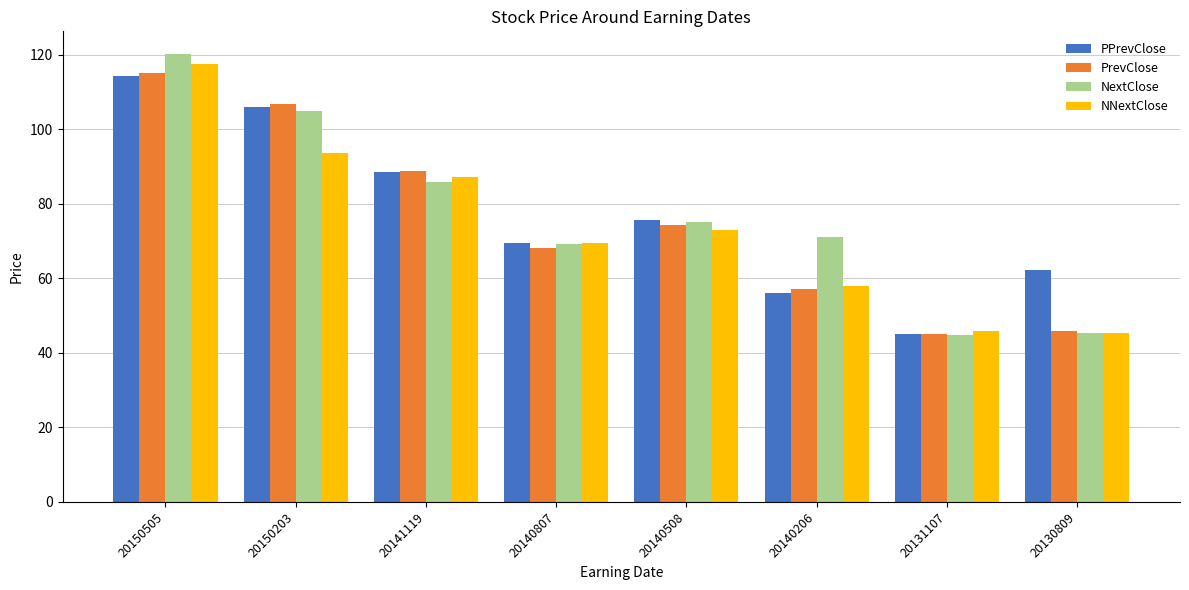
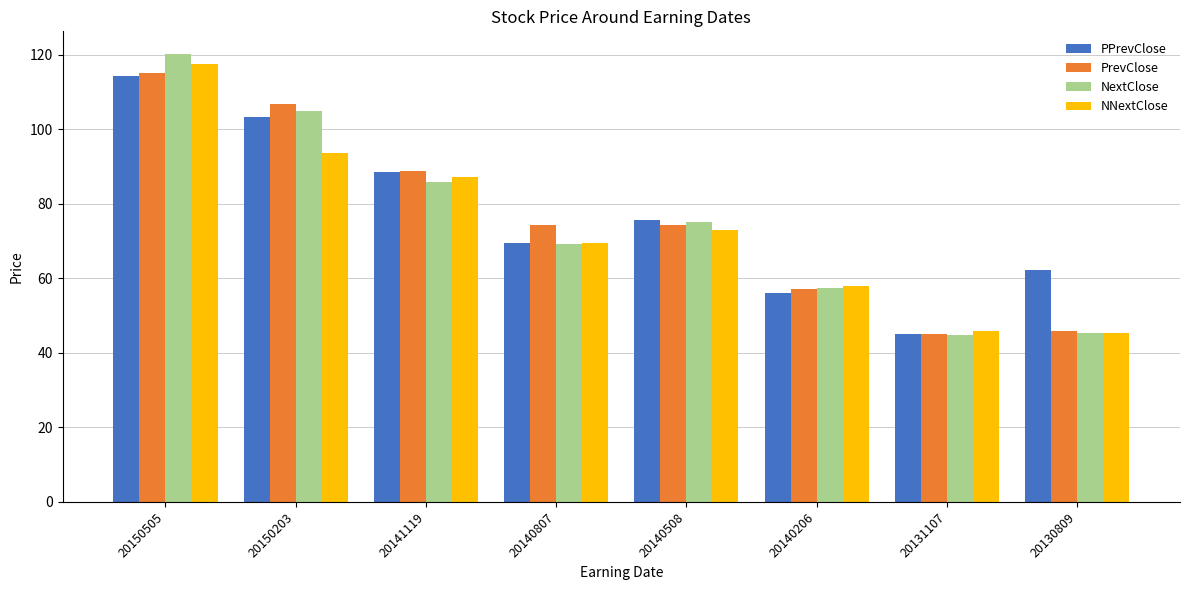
  {
    "PPrevClose": {
      "20150505": 114,
-     "20150203": 106,
+     "20150203": 103,
      "20141119": 88,
      "20140807": 69,
      "20140508": 76,
      "20140206": 56,
      "20131107": 45,
      "20130809": 62
    },
    "PrevClose": {
      "20150505": 115,
      "20150203": 107,
      "20141119": 89,
-     "20140807": 68,
+     "20140807": 74,
      "20140508": 74,
      "20140206": 57,
      "20131107": 45,
      "20130809": 46
    },
    "NextClose": {
      "20150505": 120,
      "20150203": 105,
      "20141119": 86,
      "20140807": 69,
      "20140508": 75,
-     "20140206": 71,
+     "20140206": 58,
      "20131107": 45,
      "20130809": 45
    },
    "NNextClose": {
      "20150505": 117,
      "20150203": 94,
      "20141119": 87,
      "20140807": 69,
      "20140508": 73,
      "20140206": 58,
      "20131107": 46,
      "20130809": 45
    }
  }
